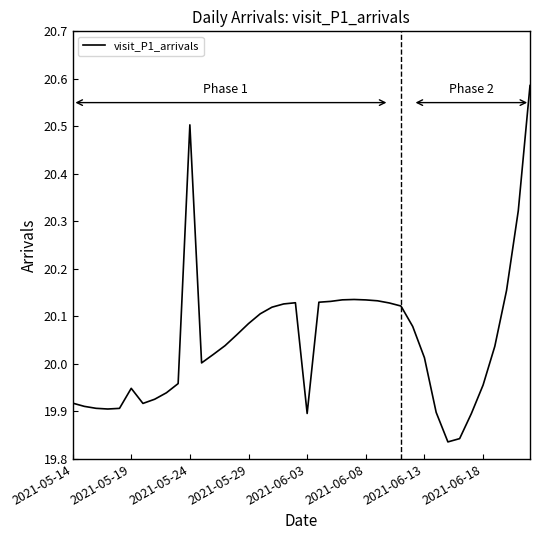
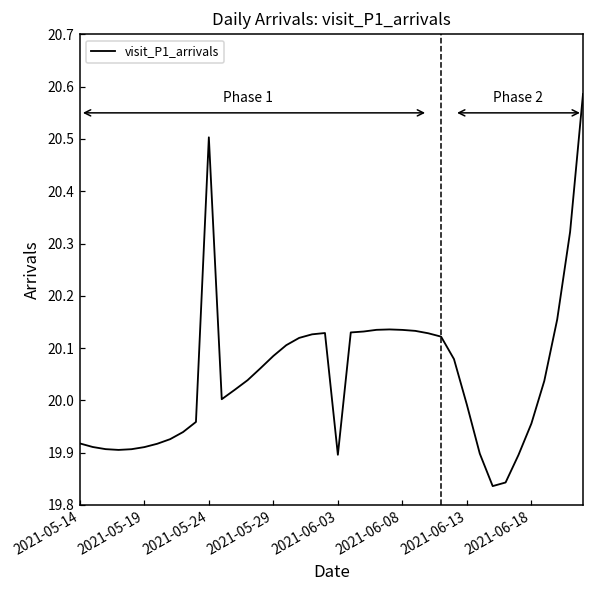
  {
    "2021-05-14": 19.92,
-   "2021-05-19": 19.95,
+   "2021-05-19": 19.91,
    "2021-05-24": 20.50,
    "2021-05-29": 20.08,
    "2021-06-03": 19.90,
    "2021-06-08": 20.13,
-   "2021-06-13": 20.01,
+   "2021-06-13": 19.99,
    "2021-06-18": 19.96
  }
